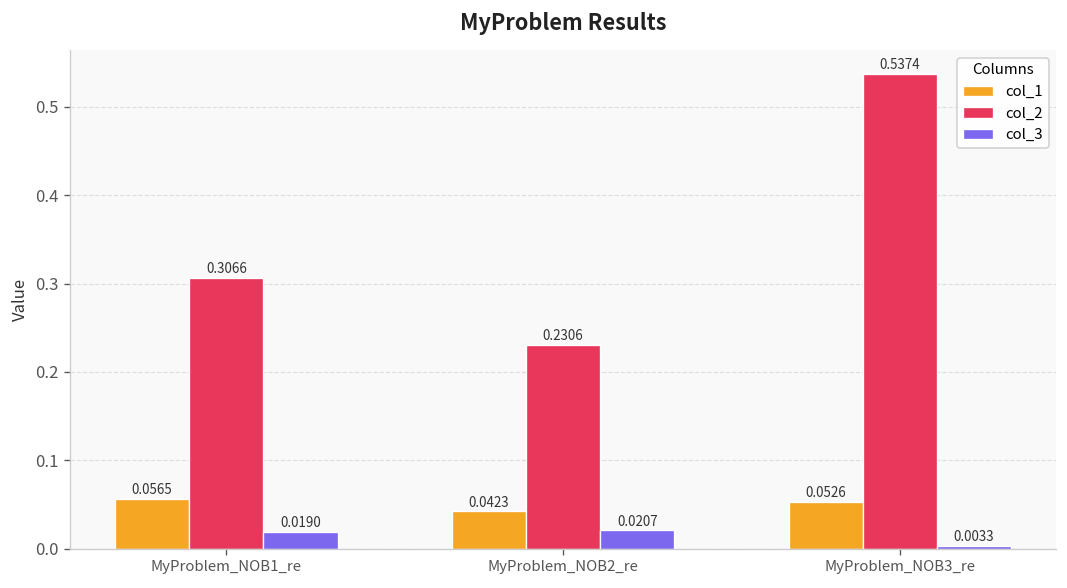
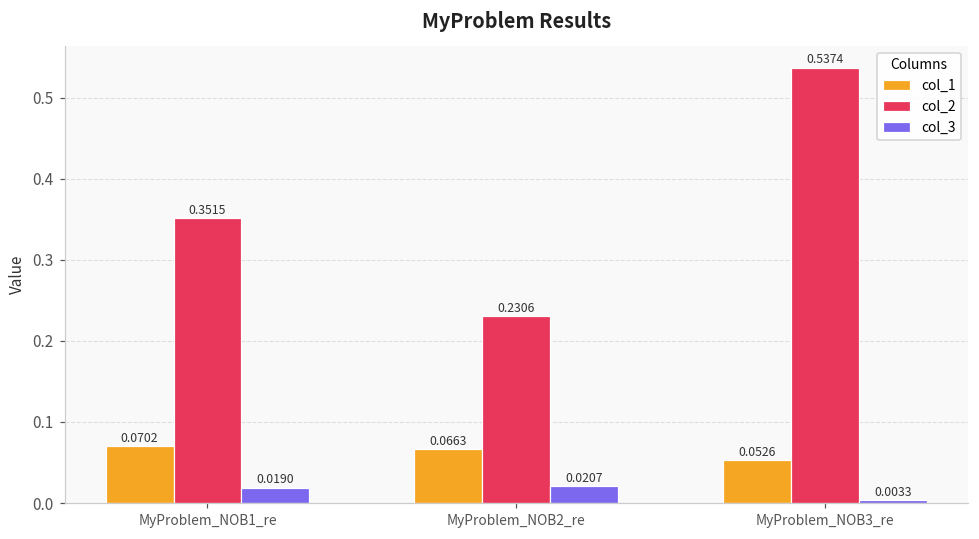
  {
    "col_1": {
-     "MyProblem_NOB1_re": 0.0565,
-     "MyProblem_NOB2_re": 0.0423,
+     "MyProblem_NOB1_re": 0.0702,
+     "MyProblem_NOB2_re": 0.0663,
      "MyProblem_NOB3_re": 0.0526
    },
    "col_2": {
-     "MyProblem_NOB1_re": 0.3066,
+     "MyProblem_NOB1_re": 0.3515,
      "MyProblem_NOB2_re": 0.2306,
      "MyProblem_NOB3_re": 0.5374
    },
    "col_3": {
      "MyProblem_NOB1_re": 0.0190,
      "MyProblem_NOB2_re": 0.0207,
      "MyProblem_NOB3_re": 0.0033
    }
  }
